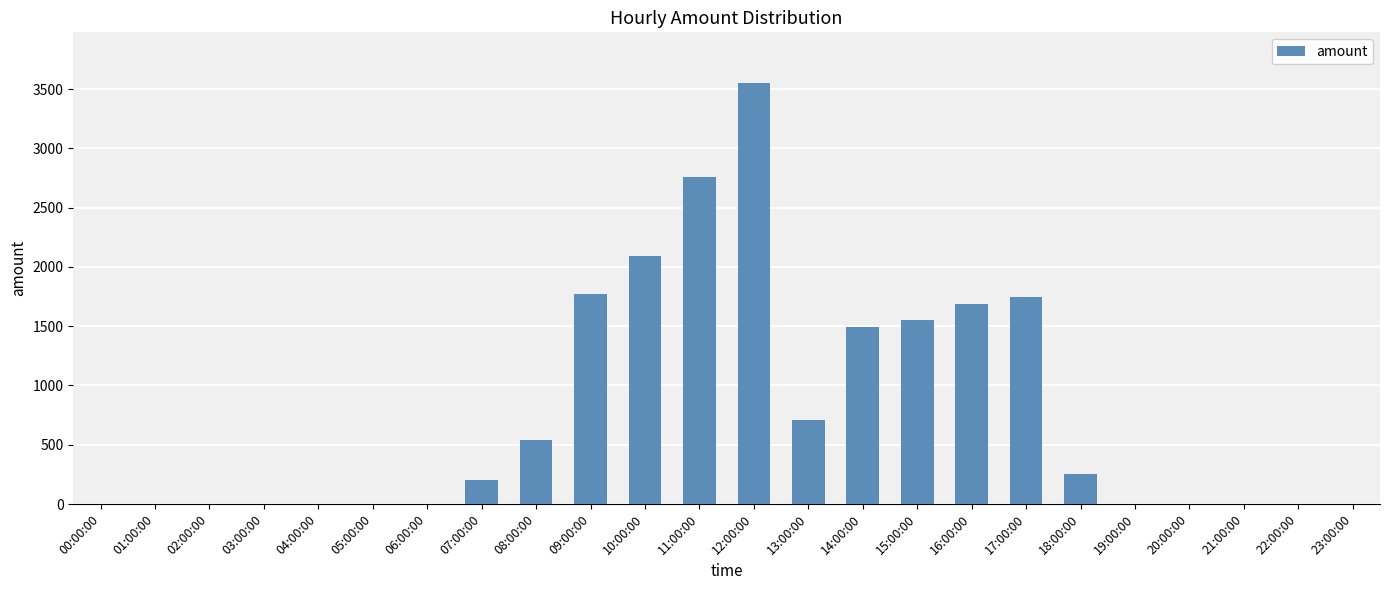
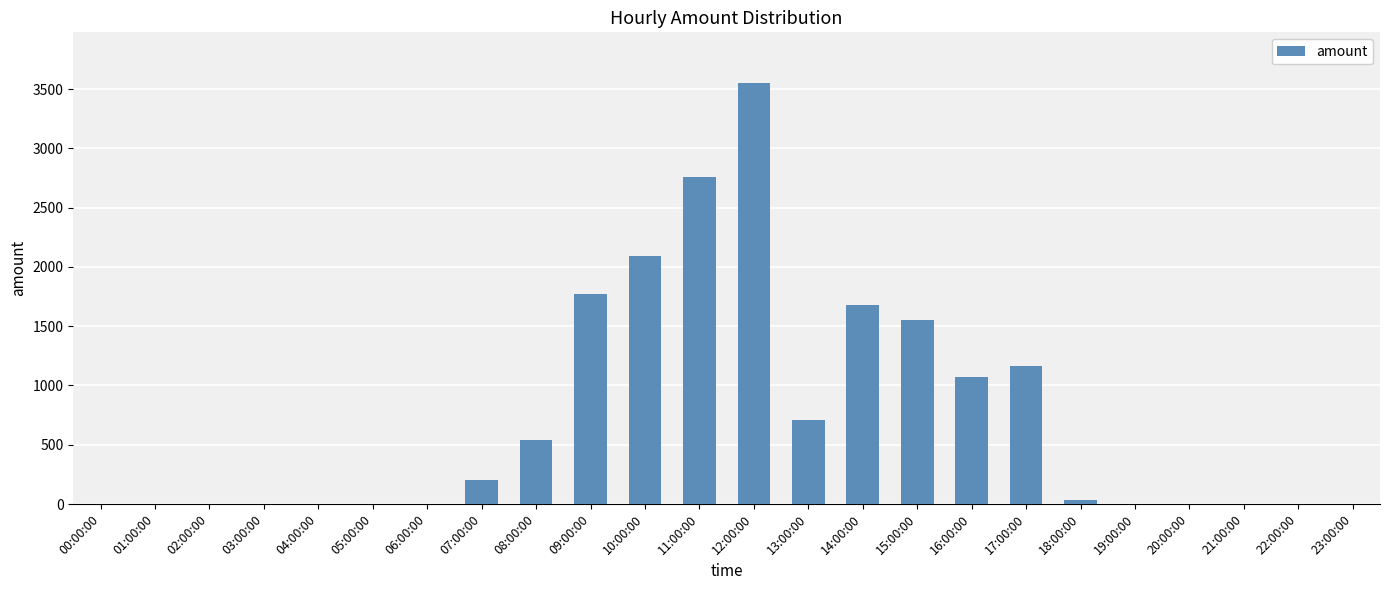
  {
    "00:00:00": 0,
    "01:00:00": 0,
    "02:00:00": 0,
    "03:00:00": 0,
    "04:00:00": 0,
    "05:00:00": 0,
    "06:00:00": 0,
    "07:00:00": 200,
    "08:00:00": 540,
    "09:00:00": 1780,
    "10:00:00": 2090,
    "11:00:00": 2760,
    "12:00:00": 3550,
    "13:00:00": 710,
-   "14:00:00": 1490,
+   "14:00:00": 1680,
    "15:00:00": 1550,
-   "16:00:00": 1680,
-   "17:00:00": 1740,
-   "18:00:00": 260,
+   "16:00:00": 1070,
+   "17:00:00": 1170,
+   "18:00:00": 30,
    "19:00:00": 0,
    "20:00:00": 0,
    "21:00:00": 0,
    "22:00:00": 0,
    "23:00:00": 0
  }
